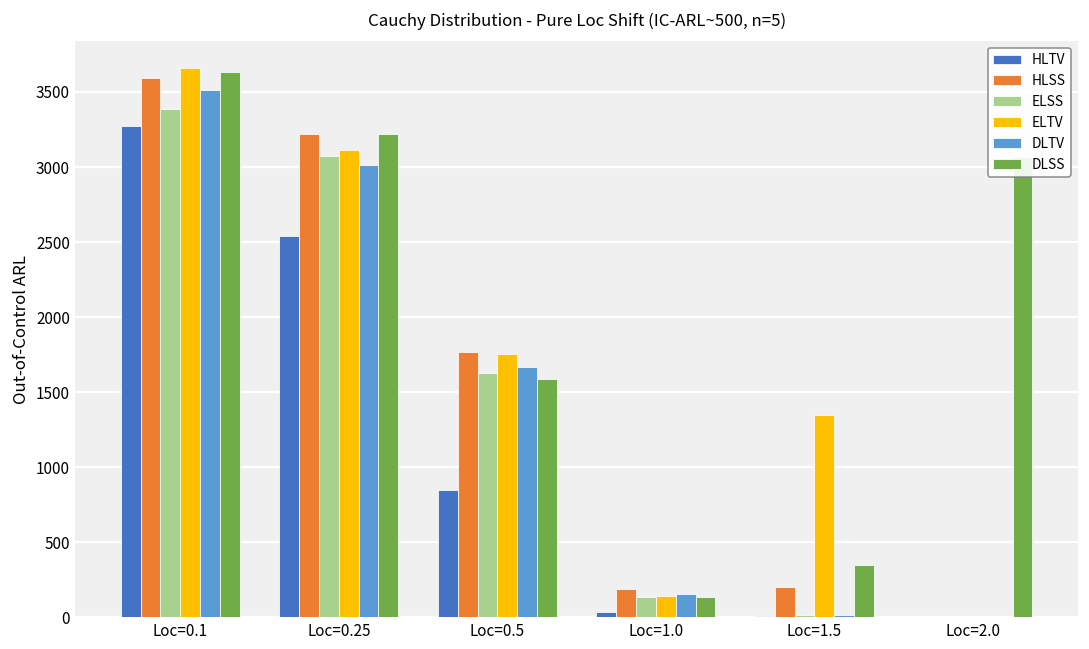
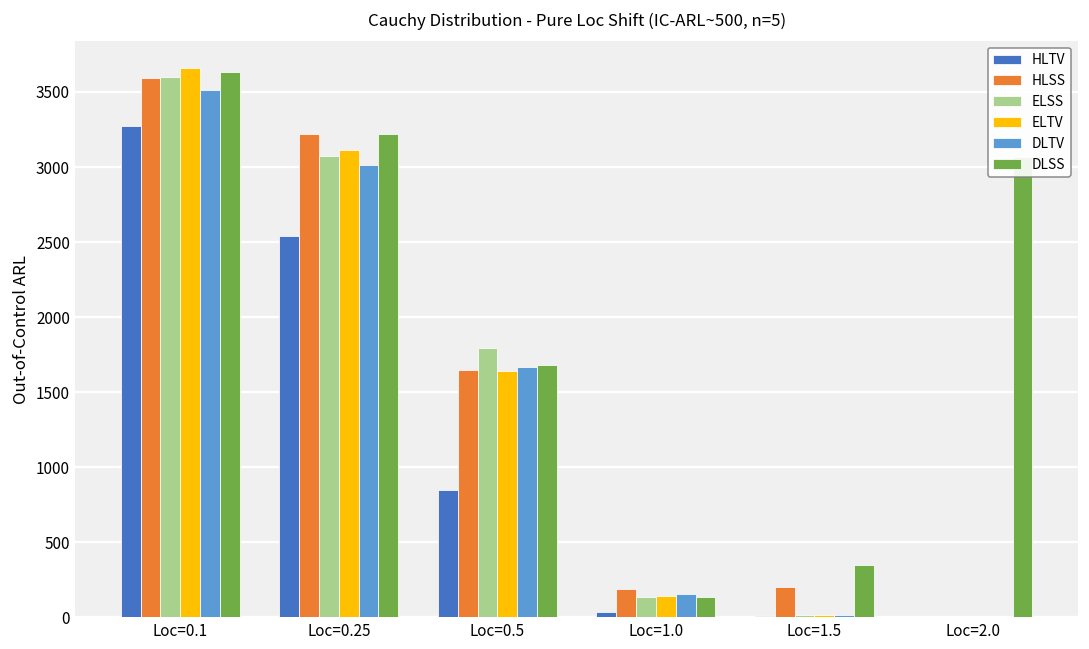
  {
    "HLSS": {
      "Loc=0.1": 3600,
      "Loc=0.25": 3220,
-     "Loc=0.5": 1770,
+     "Loc=0.5": 1650,
      "Loc=1.0": 190,
      "Loc=1.5": 200
    },
    "ELSS": {
-     "Loc=0.1": 3390,
+     "Loc=0.1": 3600,
      "Loc=0.25": 3070,
-     "Loc=0.5": 1630,
+     "Loc=0.5": 1790,
      "Loc=1.0": 140
    },
    "ELTV": {
      "Loc=0.1": 3660,
      "Loc=0.25": 3110,
-     "Loc=0.5": 1760,
+     "Loc=0.5": 1640,
      "Loc=1.0": 140,
-     "Loc=1.5": 1350
+     "Loc=1.5": 10
    },
    "DLSS": {
      "Loc=0.1": 3640,
      "Loc=0.25": 3220,
-     "Loc=0.5": 1590,
+     "Loc=0.5": 1680,
      "Loc=1.0": 130,
      "Loc=1.5": 350
    }
  }
